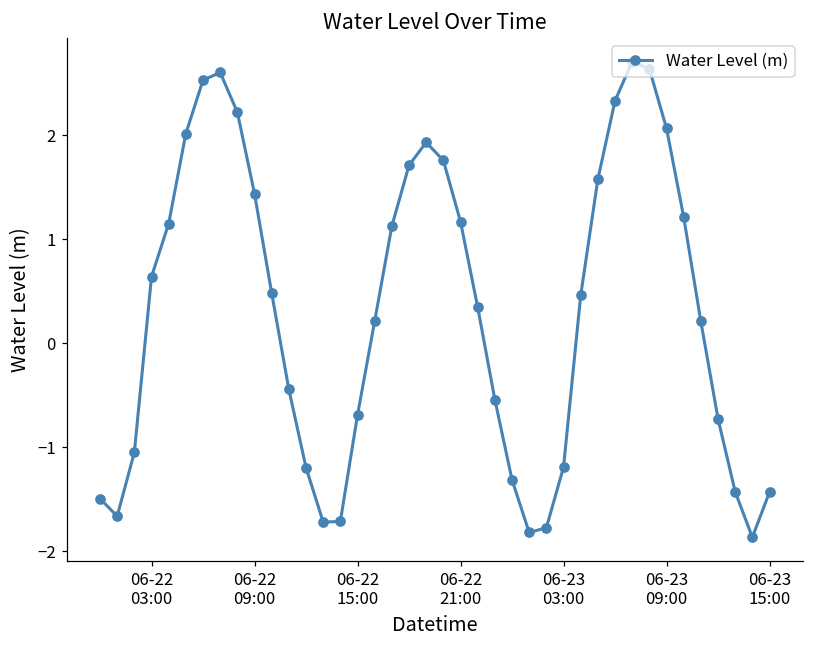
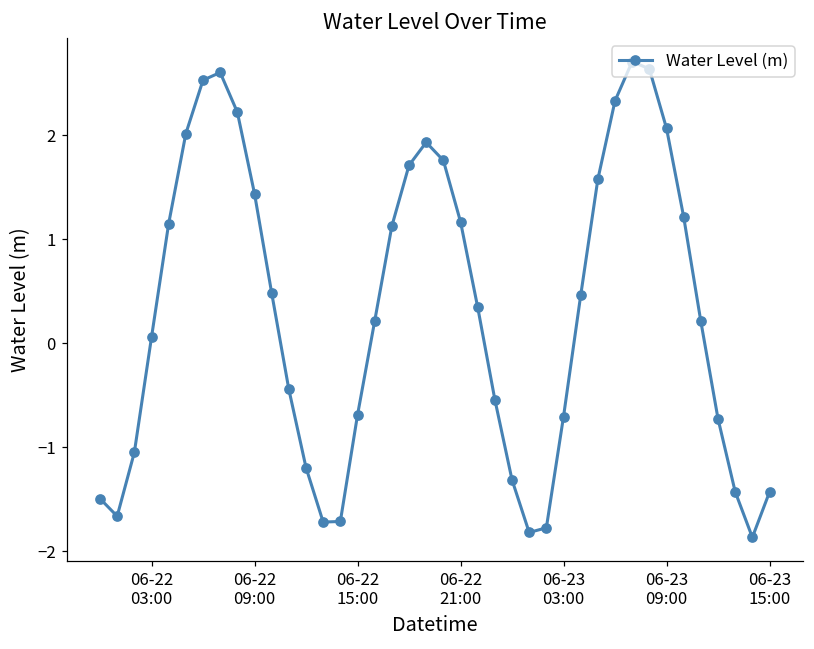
  {
-   "06-22 03:00": 0.6,
+   "06-22 03:00": 0.1,
    "06-22 09:00": 1.4,
    "06-22 15:00": -0.7,
    "06-22 21:00": 1.2,
-   "06-23 03:00": -1.2,
+   "06-23 03:00": -0.7,
    "06-23 09:00": 2.1,
    "06-23 15:00": -1.4
  }
